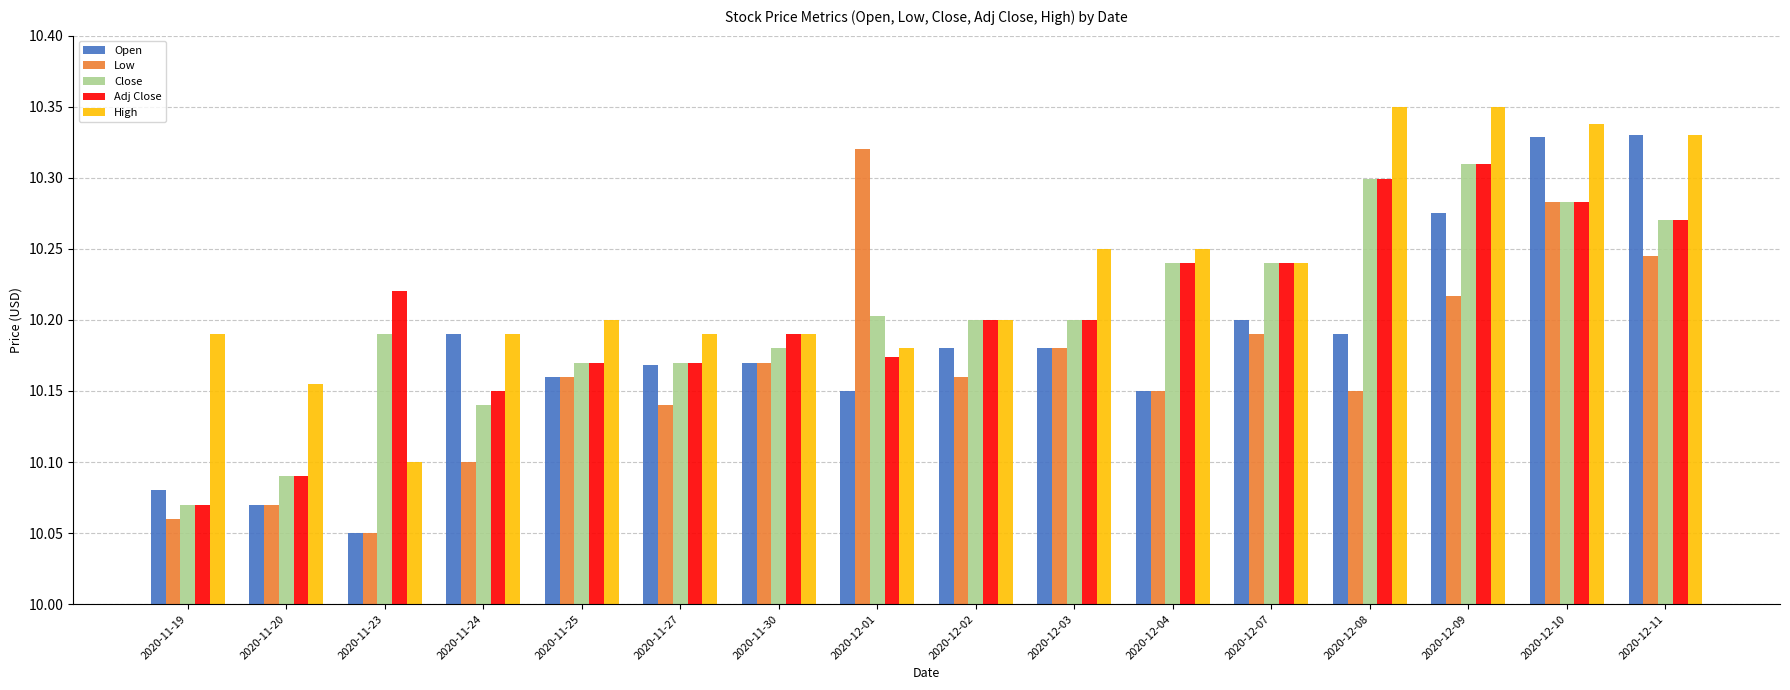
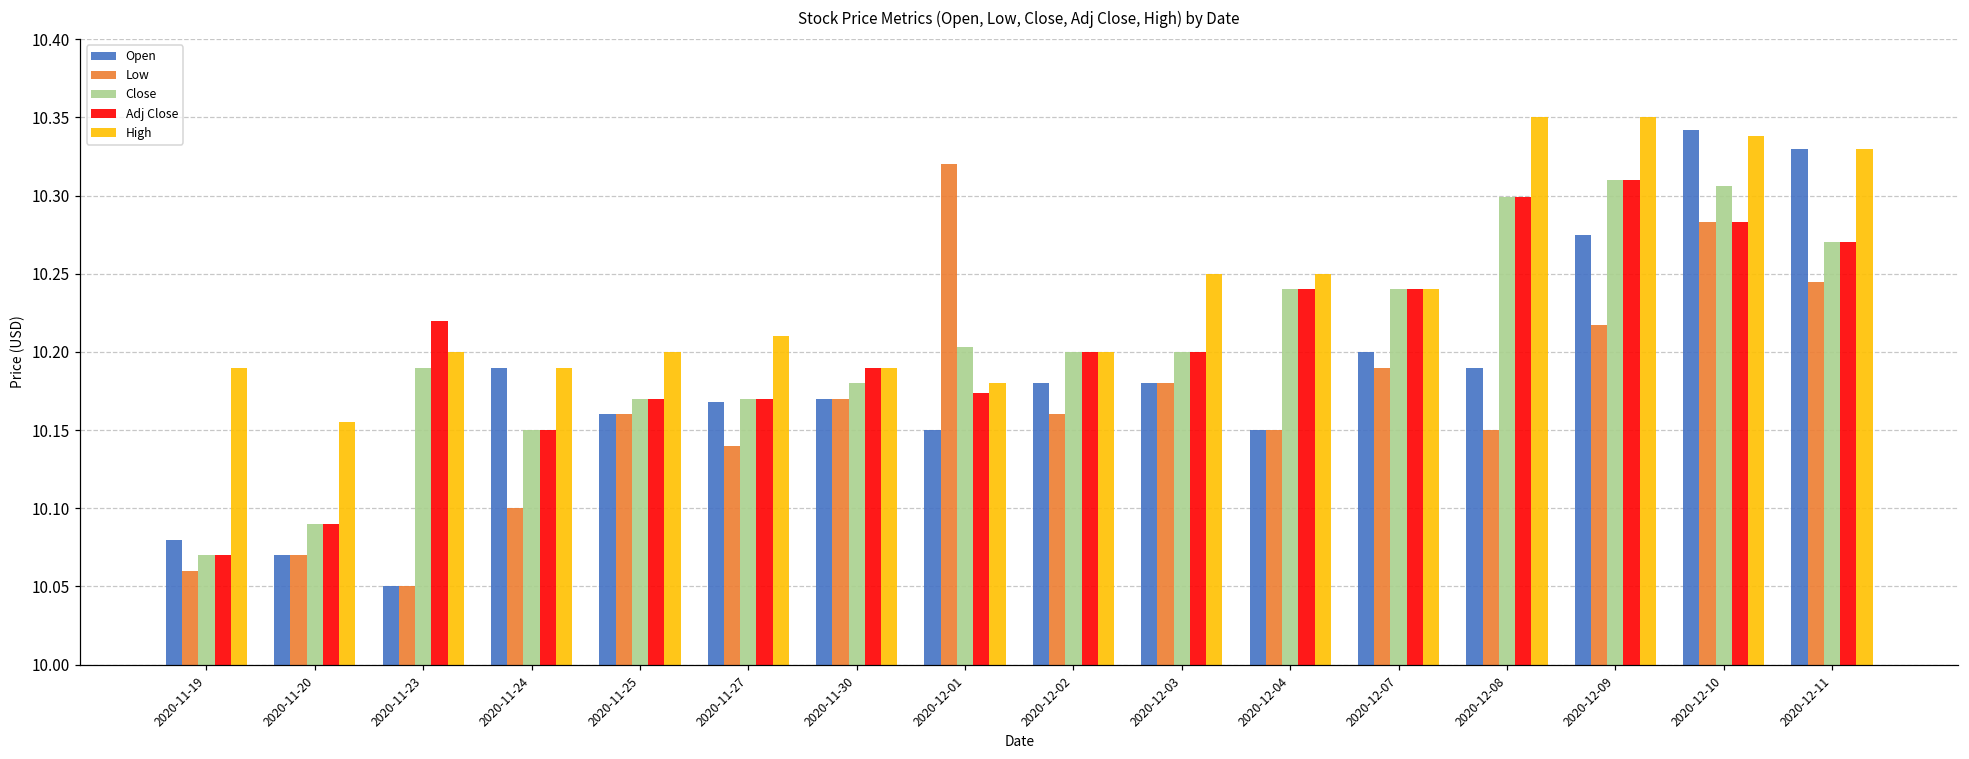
  {
    "Open": {
      "2020-11-19": 10.080,
      "2020-11-20": 10.070,
      "2020-11-23": 10.050,
      "2020-11-24": 10.190,
      "2020-11-25": 10.160,
      "2020-11-27": 10.168,
      "2020-11-30": 10.170,
      "2020-12-01": 10.150,
      "2020-12-02": 10.180,
      "2020-12-03": 10.180,
      "2020-12-04": 10.150,
      "2020-12-07": 10.200,
      "2020-12-08": 10.190,
      "2020-12-09": 10.275,
-     "2020-12-10": 10.329,
+     "2020-12-10": 10.342,
      "2020-12-11": 10.330
    },
    "Low": {
      "2020-11-19": 10.060,
      "2020-11-20": 10.070,
      "2020-11-23": 10.050,
      "2020-11-24": 10.100,
      "2020-11-25": 10.160,
      "2020-11-27": 10.140,
      "2020-11-30": 10.170,
      "2020-12-01": 10.320,
      "2020-12-02": 10.160,
      "2020-12-03": 10.180,
      "2020-12-04": 10.150,
      "2020-12-07": 10.190,
      "2020-12-08": 10.150,
      "2020-12-09": 10.217,
      "2020-12-10": 10.283,
      "2020-12-11": 10.245
    },
    "Close": {
      "2020-11-19": 10.070,
      "2020-11-20": 10.090,
      "2020-11-23": 10.190,
-     "2020-11-24": 10.14,
+     "2020-11-24": 10.15,
      "2020-11-25": 10.170,
      "2020-11-27": 10.170,
      "2020-11-30": 10.180,
      "2020-12-01": 10.203,
      "2020-12-02": 10.200,
      "2020-12-03": 10.200,
      "2020-12-04": 10.240,
      "2020-12-07": 10.240,
      "2020-12-08": 10.299,
      "2020-12-09": 10.310,
-     "2020-12-10": 10.283,
+     "2020-12-10": 10.306,
      "2020-12-11": 10.270
    },
    "Adj Close": {
      "2020-11-19": 10.070,
      "2020-11-20": 10.090,
      "2020-11-23": 10.220,
      "2020-11-24": 10.150,
      "2020-11-25": 10.170,
      "2020-11-27": 10.170,
      "2020-11-30": 10.190,
      "2020-12-01": 10.174,
      "2020-12-02": 10.200,
      "2020-12-03": 10.200,
      "2020-12-04": 10.240,
      "2020-12-07": 10.240,
      "2020-12-08": 10.299,
      "2020-12-09": 10.310,
      "2020-12-10": 10.283,
      "2020-12-11": 10.270
    },
    "High": {
      "2020-11-19": 10.19,
      "2020-11-20": 10.155,
-     "2020-11-23": 10.1,
+     "2020-11-23": 10.2,
      "2020-11-24": 10.19,
      "2020-11-25": 10.20,
-     "2020-11-27": 10.19,
+     "2020-11-27": 10.21,
      "2020-11-30": 10.19,
      "2020-12-01": 10.18,
      "2020-12-02": 10.20,
      "2020-12-03": 10.25,
      "2020-12-04": 10.25,
      "2020-12-07": 10.24,
      "2020-12-08": 10.35,
      "2020-12-09": 10.35,
      "2020-12-10": 10.338,
      "2020-12-11": 10.33
    }
  }
